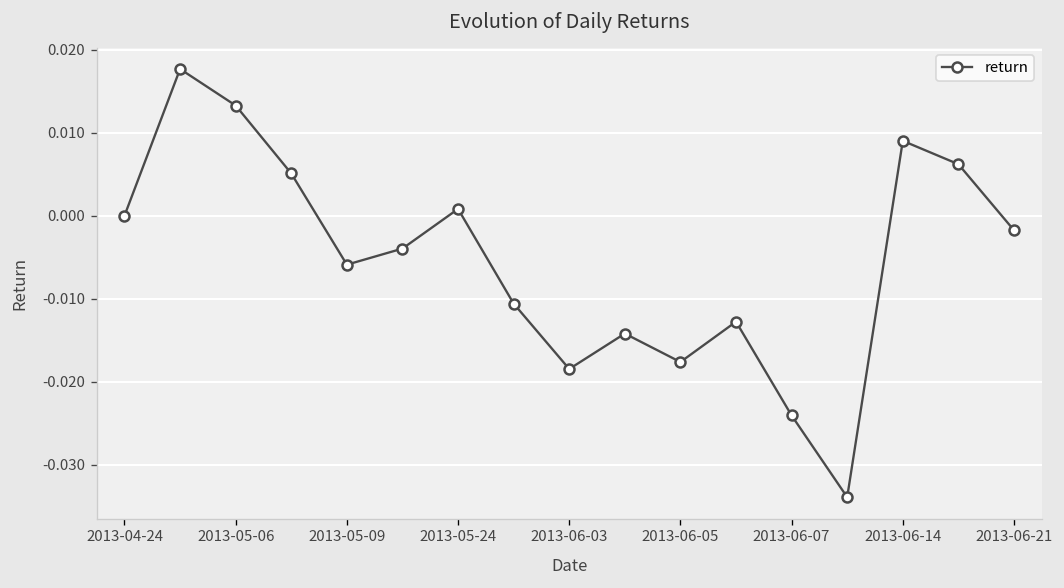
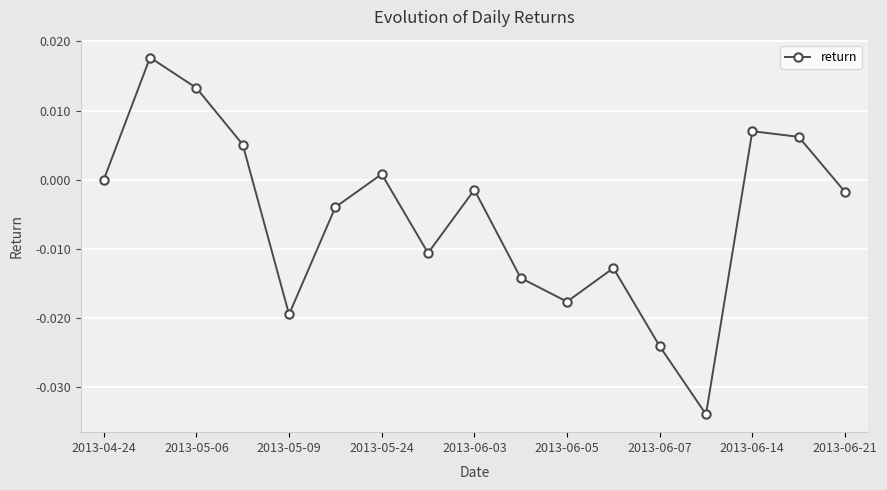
  {
    "2013-04-24": 0.000,
    "2013-05-06": 0.013,
-   "2013-05-09": -0.006,
+   "2013-05-09": -0.019,
    "2013-05-24": 0.001,
-   "2013-06-03": -0.018,
+   "2013-06-03": -0.001,
    "2013-06-05": -0.018,
    "2013-06-07": -0.024,
-   "2013-06-14": 0.009,
+   "2013-06-14": 0.007,
    "2013-06-21": -0.002
  }
